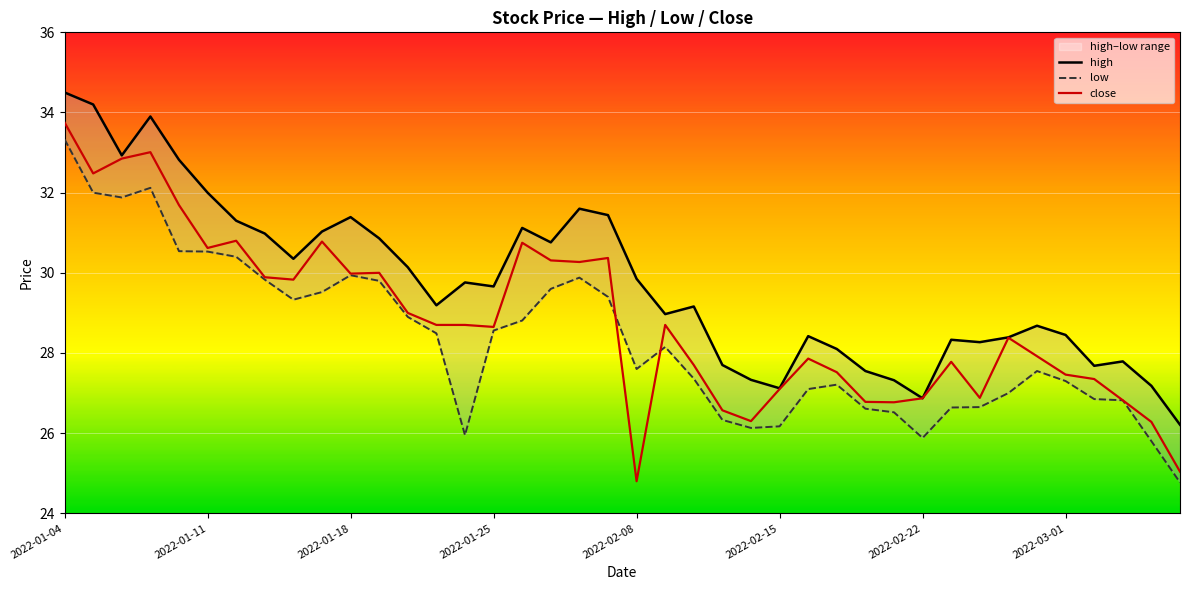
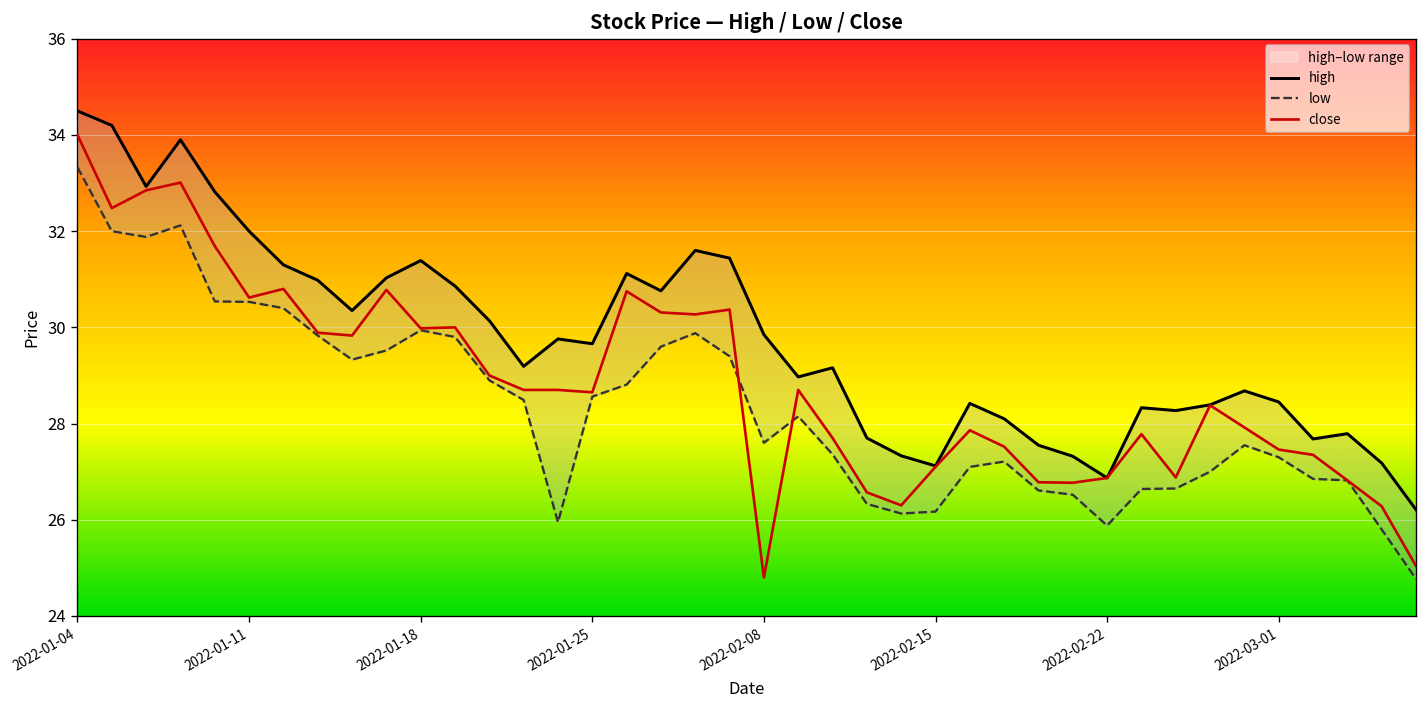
  {
    "close": {
-     "2022-01-04": 33.8,
+     "2022-01-04": 34.0,
      "2022-01-11": 30.6,
      "2022-01-25": 28.7,
      "2022-02-08": 24.8,
      "2022-03-01": 27.5
    }
  }
